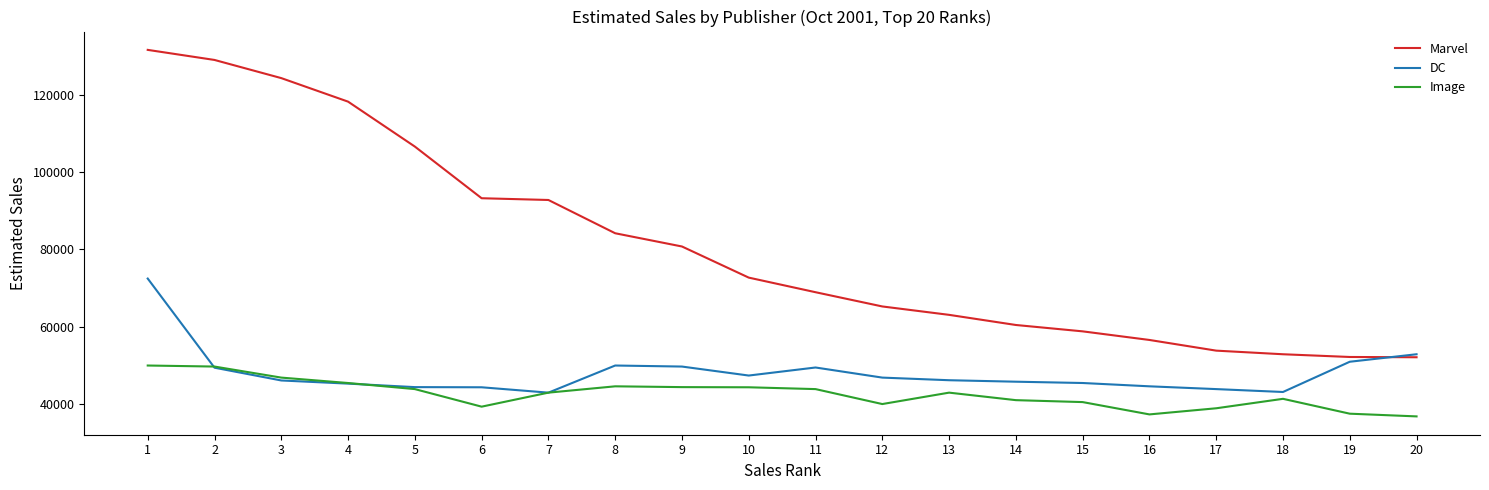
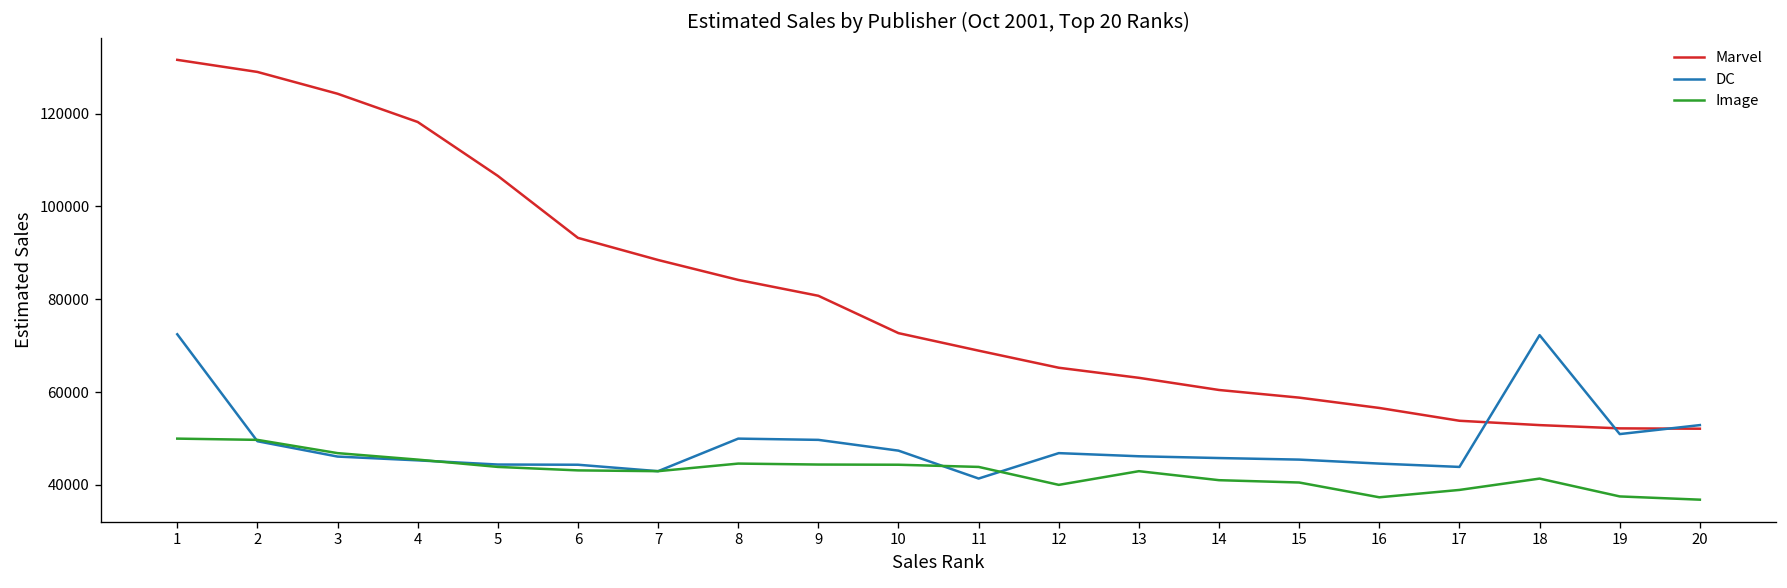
  {
    "Marvel": {
      "1": 132000,
      "2": 129000,
      "3": 124000,
      "4": 118000,
      "5": 107000,
      "6": 93000,
-     "7": 93000,
+     "7": 88000,
      "8": 84000,
      "9": 81000,
      "10": 73000,
      "11": 69000,
      "12": 65000,
      "13": 63000,
      "14": 60000,
      "15": 59000,
      "16": 57000,
      "17": 54000,
      "18": 53000,
      "19": 52000,
      "20": 52000
    },
    "DC": {
      "1": 72000,
      "3": 46000,
      "6": 44000,
      "8": 50000,
      "9": 50000,
      "10": 47000,
-     "11": 49000,
+     "11": 41000,
      "12": 47000,
      "13": 46000,
      "14": 46000,
      "15": 45000,
      "16": 45000,
      "17": 44000,
-     "18": 43000,
+     "18": 72000,
      "19": 51000,
      "20": 53000
    },
    "Image": {
      "1": 50000,
      "3": 47000,
-     "6": 39000,
+     "6": 43000,
      "8": 45000,
      "9": 44000,
      "10": 44000,
      "11": 44000,
      "12": 40000,
      "13": 43000,
      "14": 41000,
      "15": 41000,
      "16": 37000,
      "17": 39000,
      "18": 41000,
      "19": 38000,
      "20": 37000
    }
  }
